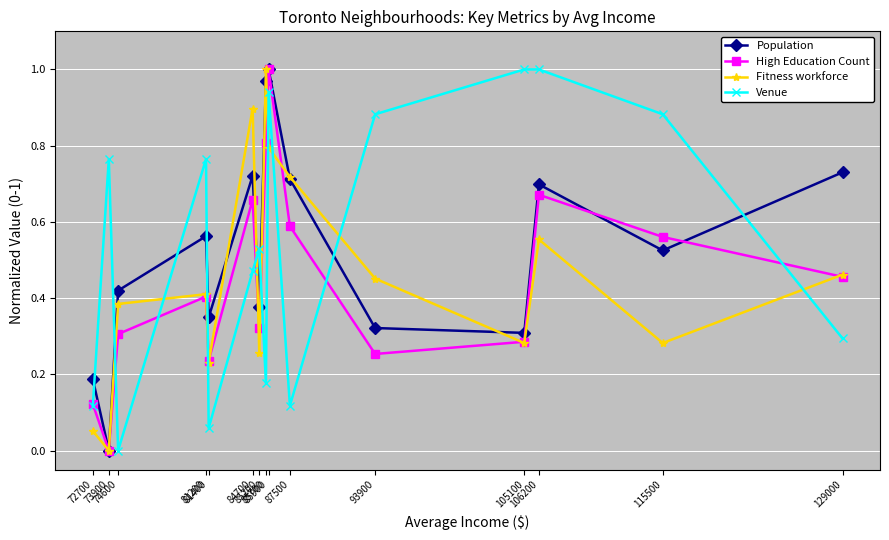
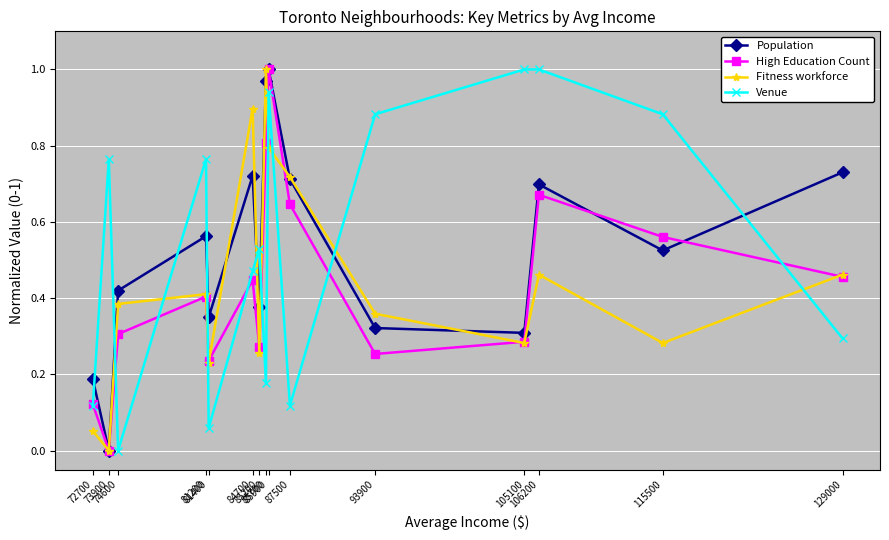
  {
    "Population": {
      "72700": 0.19,
      "74600": 0.42,
      "81200": 0.56,
      "81400": 0.35,
      "84700": 0.72,
      "85200": 0.38,
      "85700": 0.97,
      "93900": 0.32,
      "105100": 0.31,
      "106200": 0.70,
      "115500": 0.52,
      "129000": 0.73
    },
    "High Education Count": {
      "74600": 0.31,
-     "84700": 0.66,
-     "85200": 0.32,
+     "84700": 0.45,
+     "85200": 0.27,
      "85700": 0.81,
-     "87500": 0.59,
+     "87500": 0.65,
      "93900": 0.25,
      "106200": 0.67,
      "115500": 0.56
    },
    "Fitness workforce": {
      "72700": 0.05,
      "74600": 0.38,
      "84700": 0.90,
      "85200": 0.26,
      "85700": 1.00,
      "85900": 0.79,
-     "93900": 0.45,
-     "106200": 0.55,
+     "93900": 0.36,
+     "106200": 0.46,
      "115500": 0.28
    },
    "Venue": {
      "73900": 0.76,
      "74600": 0.00,
      "81200": 0.76,
      "81400": 0.06,
      "84700": 0.47,
      "85200": 0.53,
      "85700": 0.18,
      "85900": 0.94,
      "87500": 0.12,
      "93900": 0.88,
      "105100": 1.00,
      "106200": 1.00,
      "115500": 0.88,
      "129000": 0.29
    }
  }
